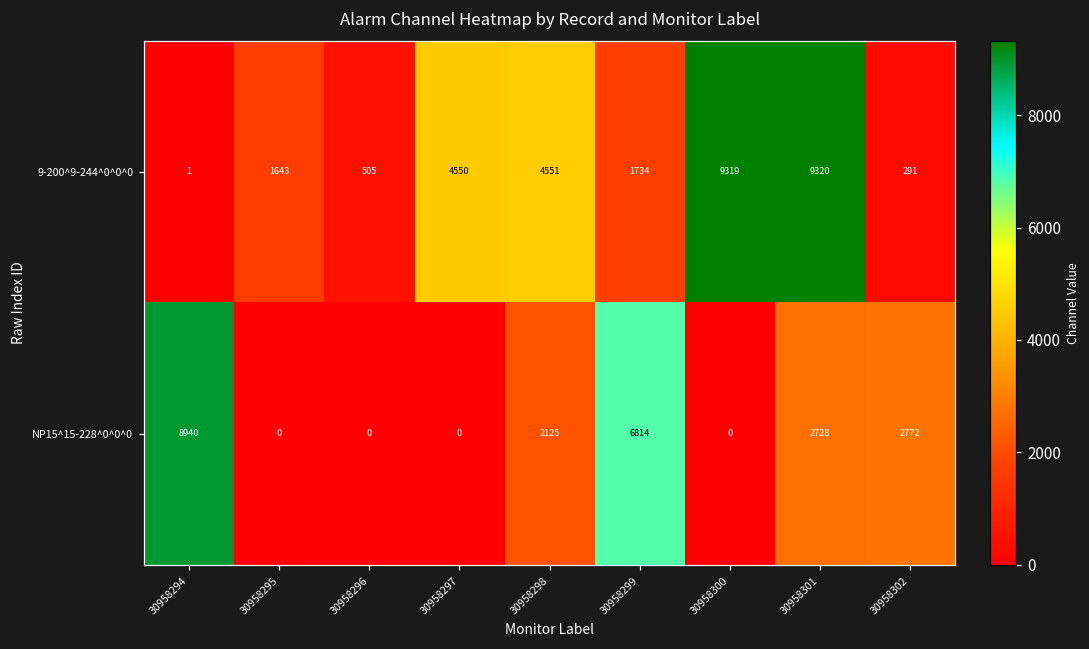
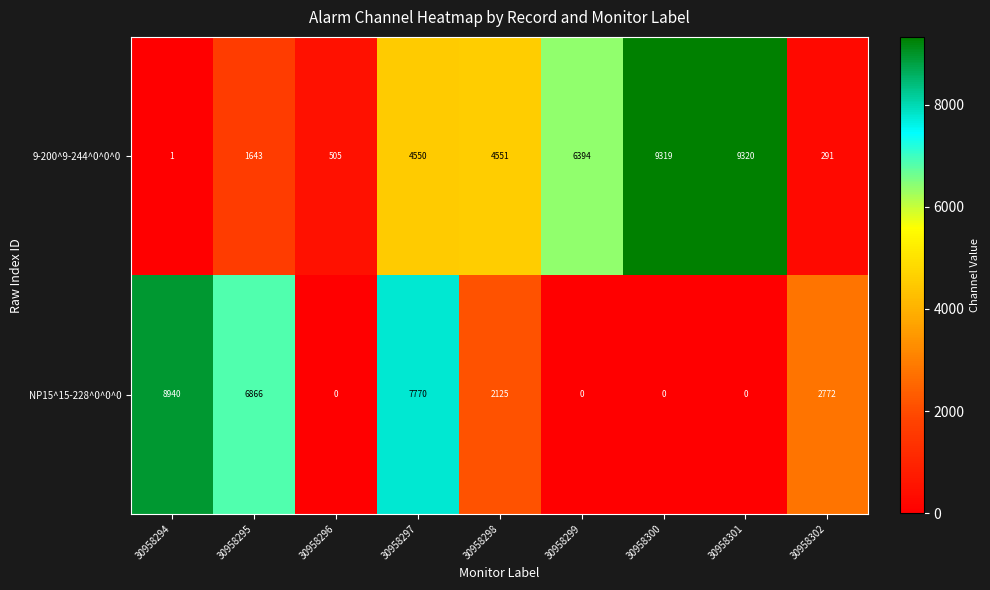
  {
    "9-200^9-244^0^0^0": {
      "30958294": 1,
      "30958295": 1643,
      "30958296": 505,
      "30958297": 4550,
      "30958298": 4551,
-     "30958299": 1734,
+     "30958299": 6394,
      "30958300": 9319,
      "30958301": 9320,
      "30958302": 291
    },
    "NP15^15-228^0^0^0": {
      "30958294": 8940,
-     "30958295": 0,
+     "30958295": 6866,
      "30958296": 0,
-     "30958297": 0,
+     "30958297": 7770,
      "30958298": 2125,
-     "30958299": 6814,
+     "30958299": 0,
      "30958300": 0,
-     "30958301": 2728,
+     "30958301": 0,
      "30958302": 2772
    }
  }
